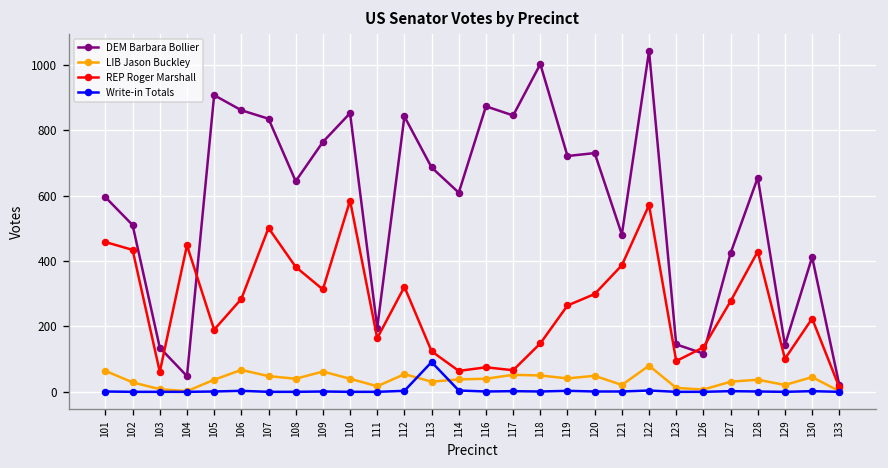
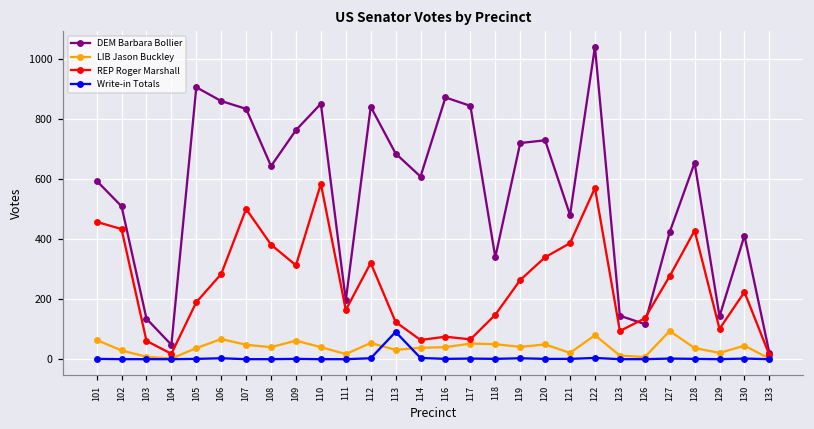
  {
    "DEM Barbara Bollier": {
      "101": 600,
      "102": 510,
      "103": 140,
      "104": 50,
      "105": 910,
      "106": 860,
      "107": 840,
      "108": 640,
      "109": 760,
      "110": 850,
      "111": 200,
      "112": 840,
      "113": 690,
      "114": 610,
      "116": 870,
      "117": 850,
-     "118": 1000,
+     "118": 340,
      "119": 720,
      "120": 730,
      "121": 480,
      "122": 1040,
      "123": 150,
      "126": 120,
      "127": 420,
      "128": 660,
      "129": 140,
      "130": 410
    },
    "LIB Jason Buckley": {
      "101": 60,
      "102": 30,
      "105": 40,
      "106": 70,
      "107": 50,
      "108": 40,
      "109": 60,
      "110": 40,
      "111": 20,
      "112": 50,
      "113": 30,
      "114": 40,
      "116": 40,
      "117": 50,
      "118": 50,
      "119": 40,
      "120": 50,
      "121": 20,
      "122": 80,
      "123": 10,
-     "127": 30,
+     "127": 90,
      "128": 40,
      "129": 20,
      "130": 50
    },
    "REP Roger Marshall": {
      "101": 460,
      "102": 430,
      "103": 60,
-     "104": 450,
+     "104": 20,
      "105": 190,
      "106": 280,
      "107": 500,
      "108": 380,
      "109": 310,
      "110": 590,
      "111": 160,
      "112": 320,
      "113": 120,
      "114": 60,
      "116": 80,
      "117": 70,
      "118": 150,
      "119": 260,
-     "120": 300,
+     "120": 340,
      "121": 390,
      "122": 570,
      "123": 90,
      "126": 140,
      "127": 280,
      "128": 430,
      "129": 100,
      "130": 220
    },
    "Write-in Totals": {
      "101": 0,
      "102": 0,
      "105": 0,
      "106": 0,
      "107": 0,
      "108": 0,
      "109": 0,
      "110": 0,
      "111": 0,
      "112": 0,
      "113": 90,
      "114": 0,
      "116": 0,
      "117": 0,
      "118": 0,
      "119": 0,
      "120": 0,
      "121": 0,
      "122": 0,
      "123": 0,
      "127": 0,
      "128": 0,
      "129": 0,
      "130": 0
    }
  }
